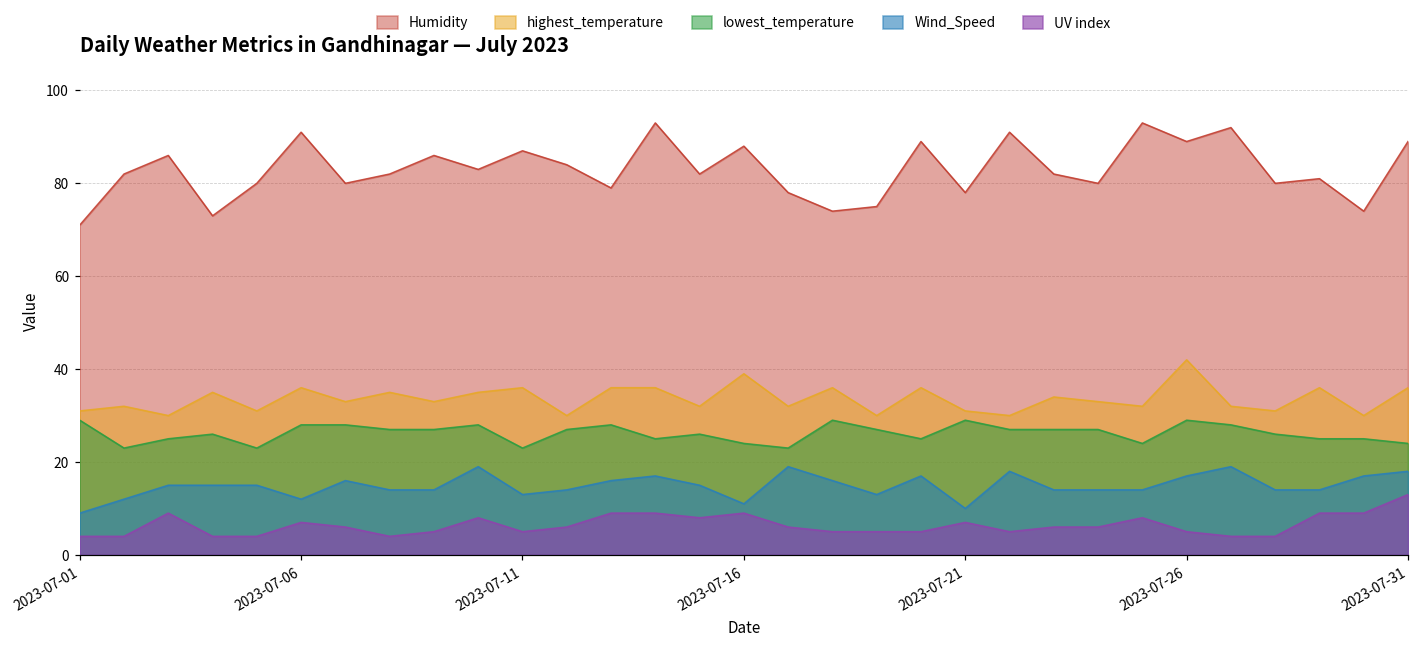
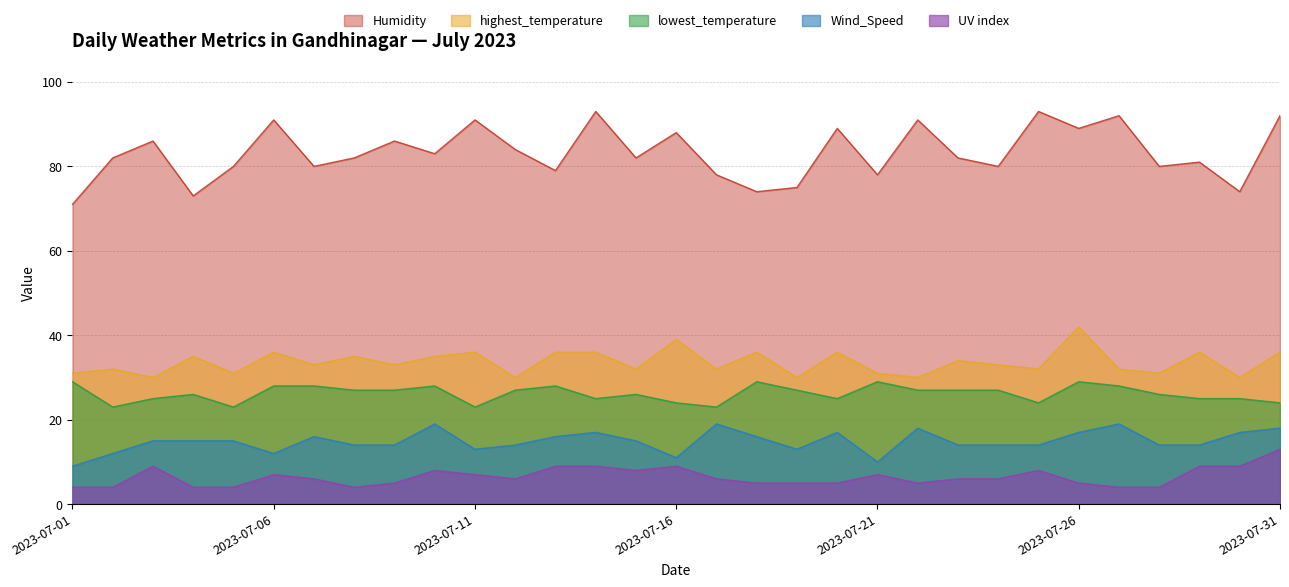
  {
    "Humidity": {
      "2023-07-01": 71,
      "2023-07-06": 91,
-     "2023-07-11": 87,
+     "2023-07-11": 91,
      "2023-07-16": 88,
      "2023-07-21": 78,
      "2023-07-26": 89,
-     "2023-07-31": 89
+     "2023-07-31": 92
    },
    "highest_temperature": {
      "2023-07-01": 31,
      "2023-07-06": 36,
      "2023-07-11": 36,
      "2023-07-16": 39,
      "2023-07-21": 31,
      "2023-07-26": 42,
      "2023-07-31": 36
    },
    "lowest_temperature": {
      "2023-07-01": 29,
      "2023-07-06": 28,
      "2023-07-11": 23,
      "2023-07-16": 24,
      "2023-07-21": 29,
      "2023-07-26": 29,
      "2023-07-31": 24
    },
    "Wind_Speed": {
      "2023-07-01": 9,
      "2023-07-06": 12,
      "2023-07-11": 13,
      "2023-07-16": 11,
      "2023-07-21": 10,
      "2023-07-26": 17,
      "2023-07-31": 18
    },
    "UV index": {
      "2023-07-01": 4,
      "2023-07-06": 7,
-     "2023-07-11": 5,
+     "2023-07-11": 7,
      "2023-07-16": 9,
      "2023-07-21": 7,
      "2023-07-26": 5,
      "2023-07-31": 13
    }
  }
